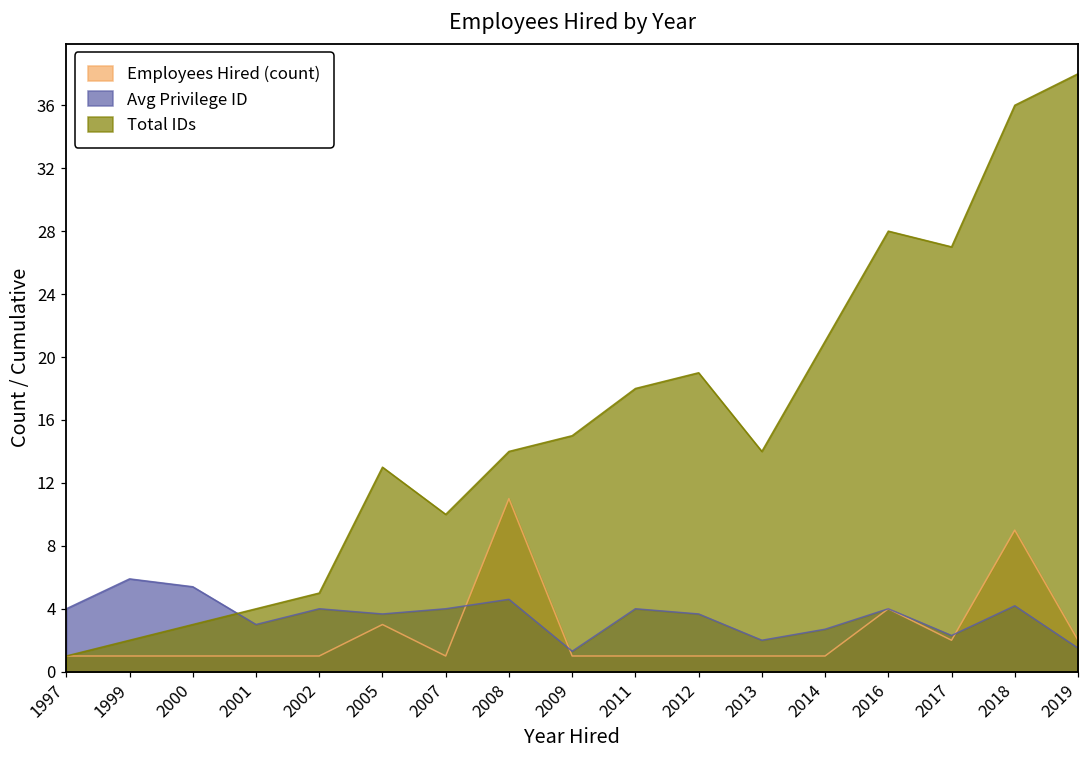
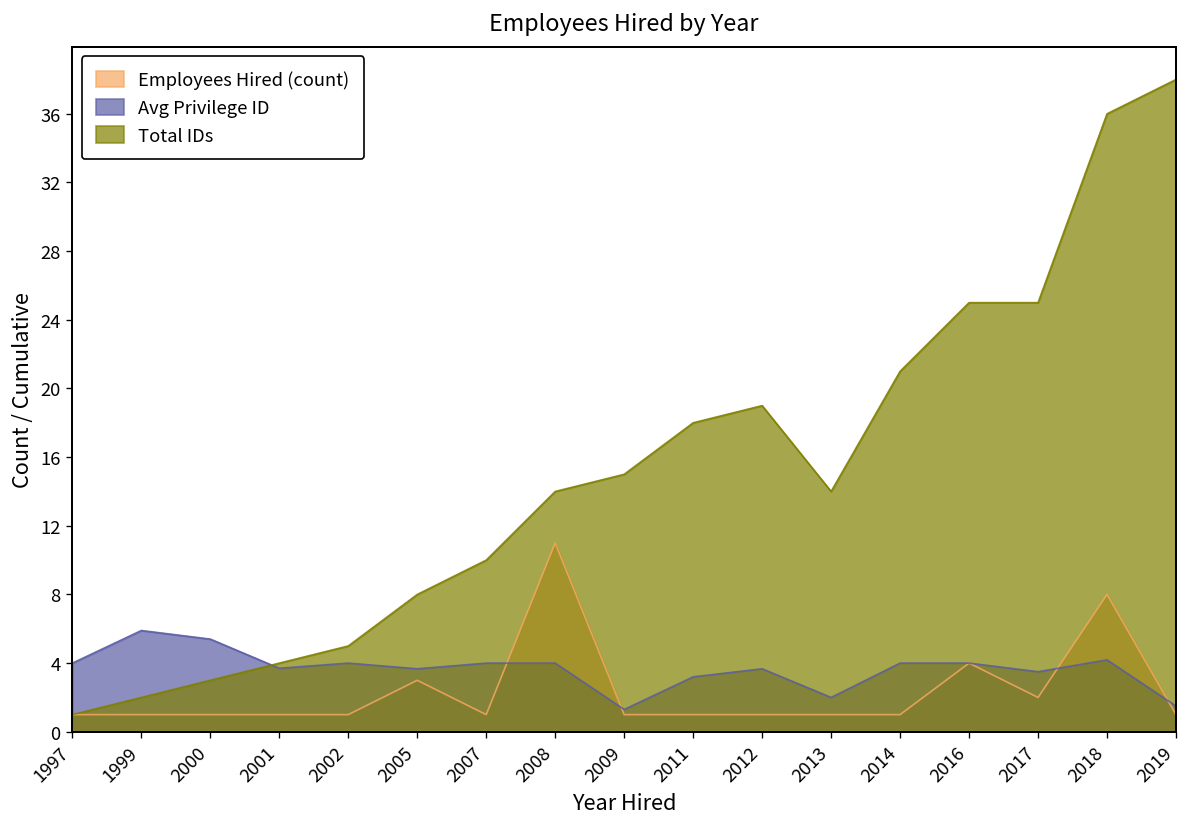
  {
    "Employees Hired (count)": {
      "1999": 1,
      "2000": 1,
      "2001": 1,
      "2002": 1,
      "2005": 3,
      "2007": 1,
      "2008": 11,
      "2009": 1,
      "2011": 1,
      "2012": 1,
      "2013": 1,
      "2014": 1,
      "2017": 2,
-     "2018": 9,
-     "2019": 2
+     "2018": 8,
+     "2019": 1
    },
    "Avg Privilege ID": {
      "1997": 4.0,
      "1999": 5.9,
      "2000": 5.4,
-     "2001": 3.0,
+     "2001": 3.7,
      "2002": 4.0,
      "2005": 3.7,
      "2007": 4.0,
-     "2008": 4.6,
+     "2008": 4.0,
      "2009": 1.3,
-     "2011": 4.0,
+     "2011": 3.2,
      "2012": 3.7,
      "2013": 2.0,
-     "2014": 2.7,
-     "2017": 2.3,
+     "2014": 4.0,
+     "2017": 3.5,
      "2018": 4.2,
      "2019": 1.5
    },
    "Total IDs": {
      "1999": 2,
      "2000": 3,
      "2001": 4,
      "2002": 5,
-     "2005": 13,
+     "2005": 8,
      "2007": 10,
      "2008": 14,
      "2009": 15,
      "2011": 18,
      "2012": 19,
      "2013": 14,
      "2014": 21,
-     "2016": 28,
-     "2017": 27,
+     "2016": 25,
+     "2017": 25,
      "2018": 36,
      "2019": 38
    }
  }
